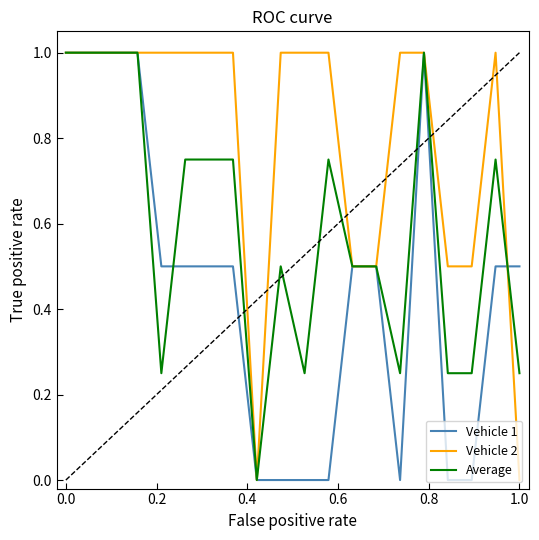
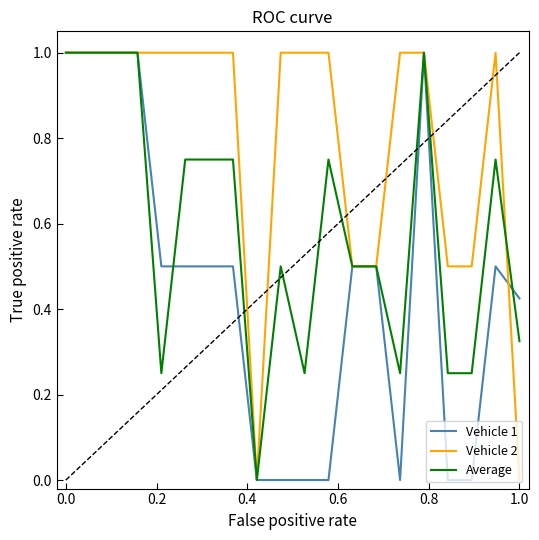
  {
    "Vehicle 1": {
-     "1.0": 0.50
+     "1.0": 0.42
    },
    "Average": {
-     "1.0": 0.25
+     "1.0": 0.32
    }
  }
